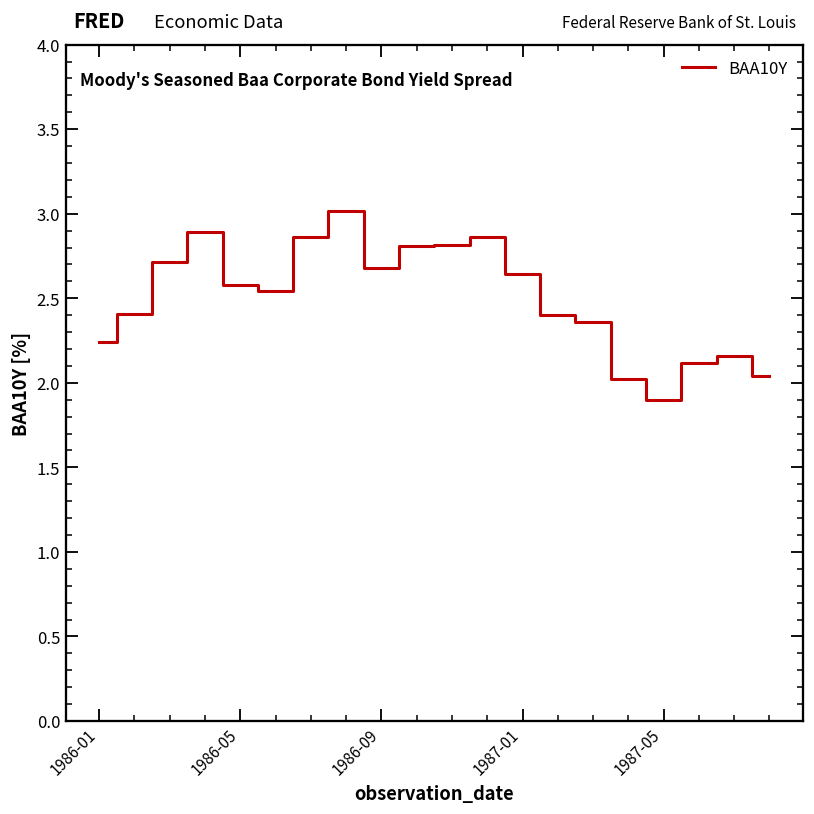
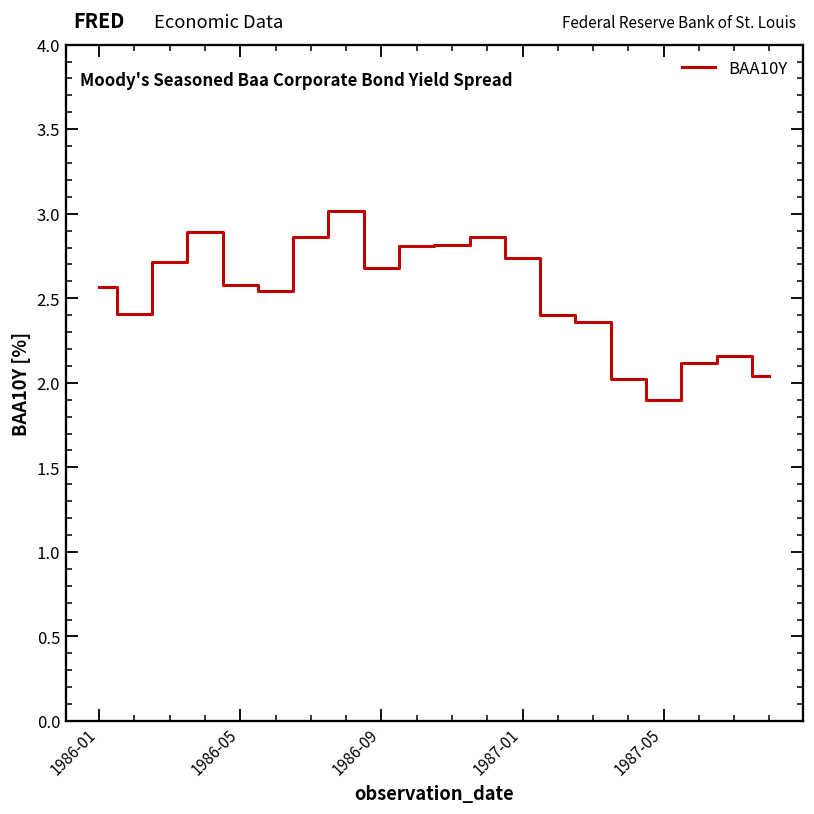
  {
-   "1986-01": 2.24,
+   "1986-01": 2.57,
    "1986-05": 2.58,
    "1986-09": 2.68,
-   "1987-01": 2.64,
+   "1987-01": 2.74,
    "1987-05": 1.90
  }
